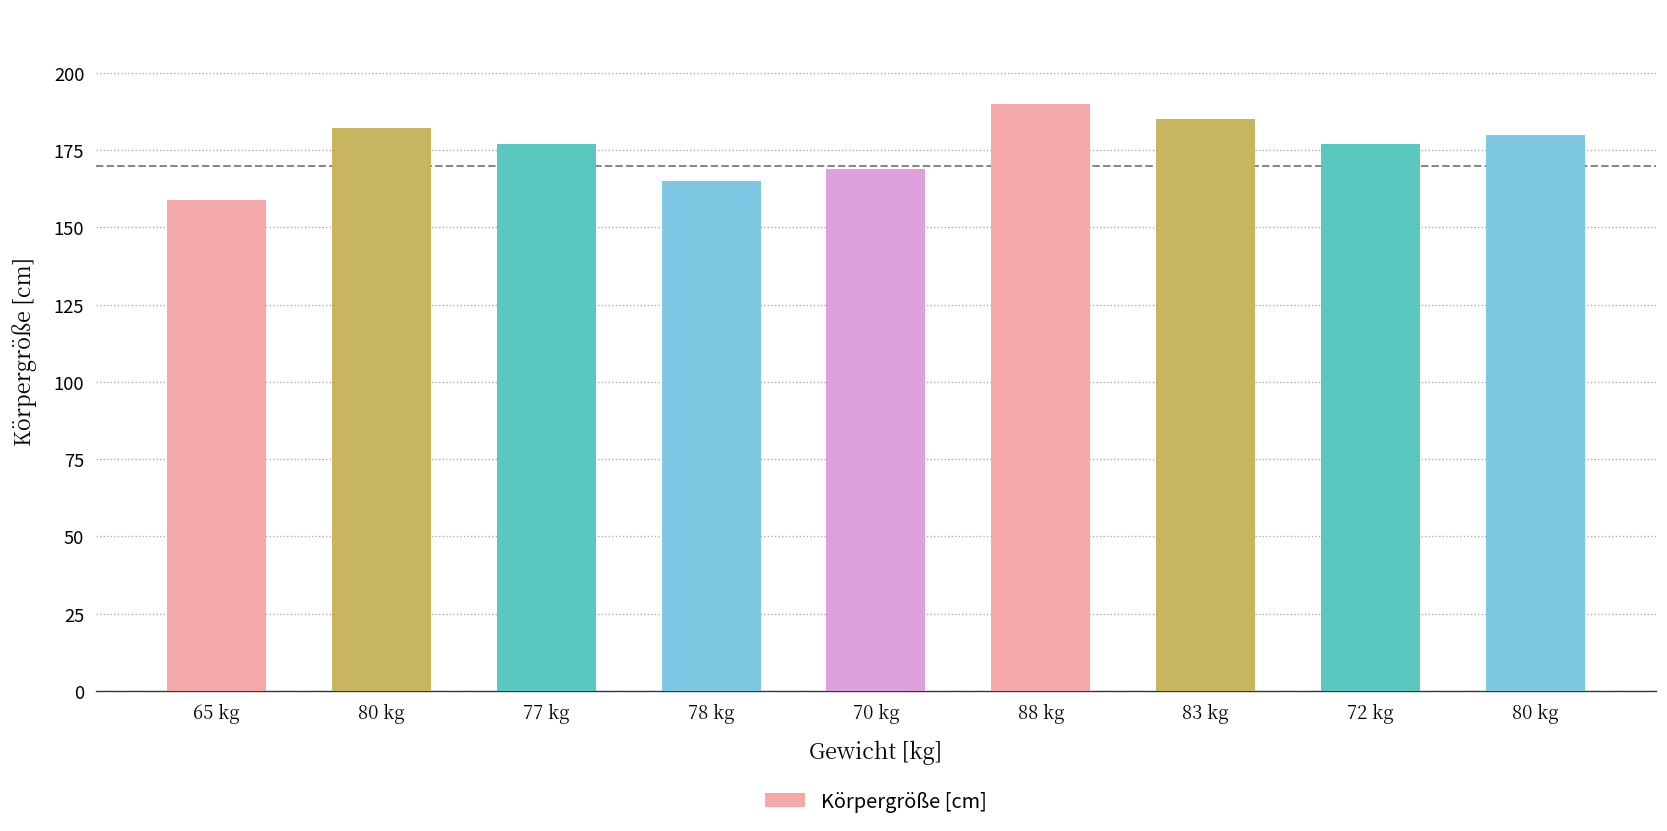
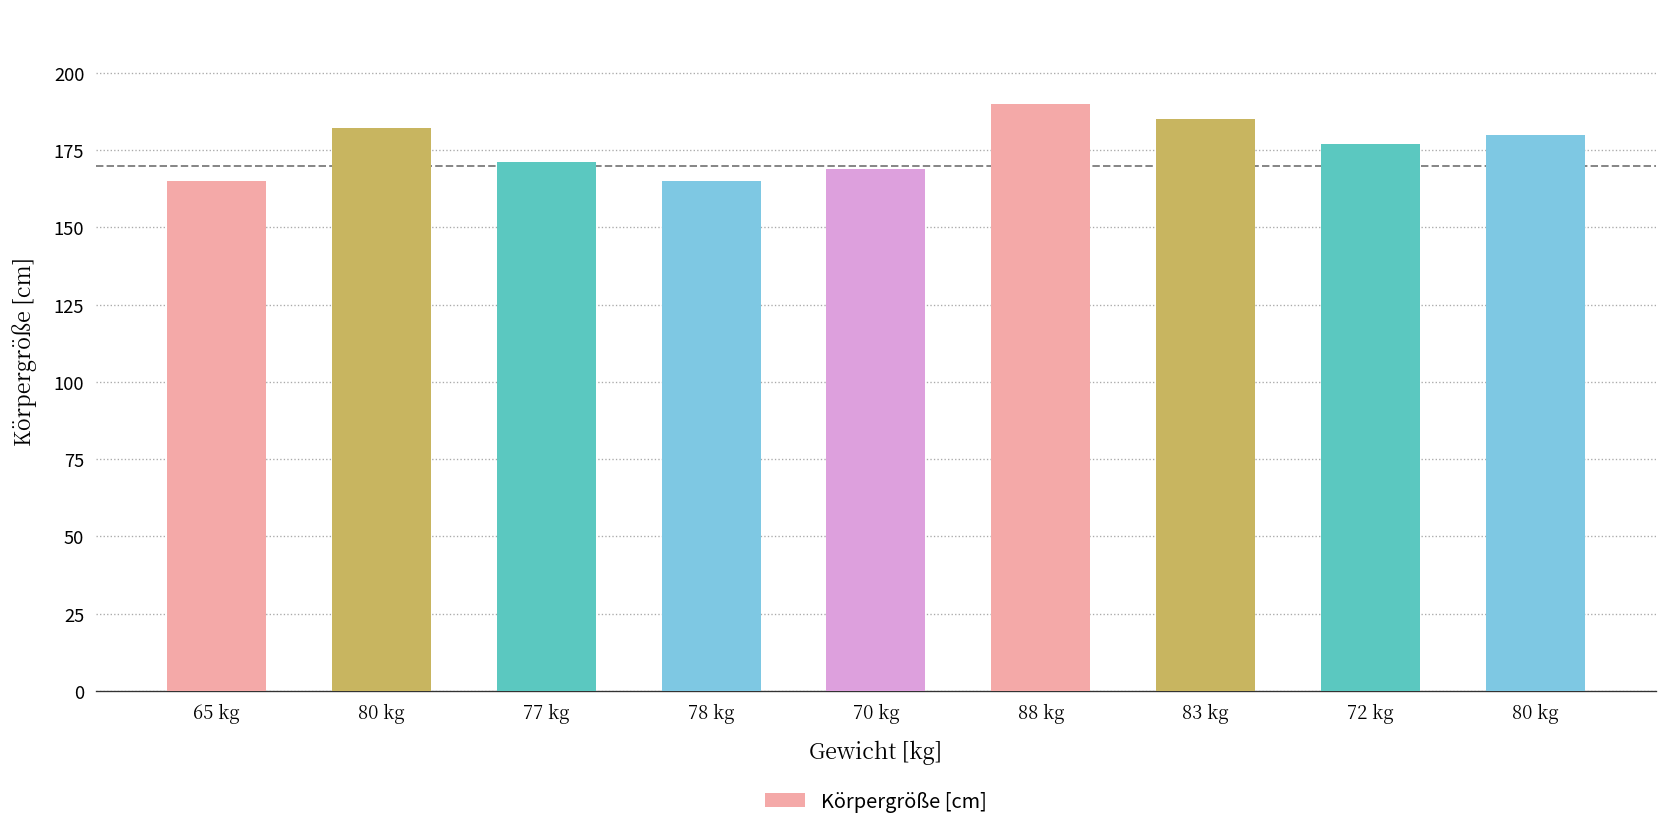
  {
-   "65 kg": 159,
-   "77 kg": 177,
+   "65 kg": 165,
+   "77 kg": 171,
    "78 kg": 165,
    "70 kg": 169,
    "88 kg": 190,
    "83 kg": 185,
    "72 kg": 177
  }
